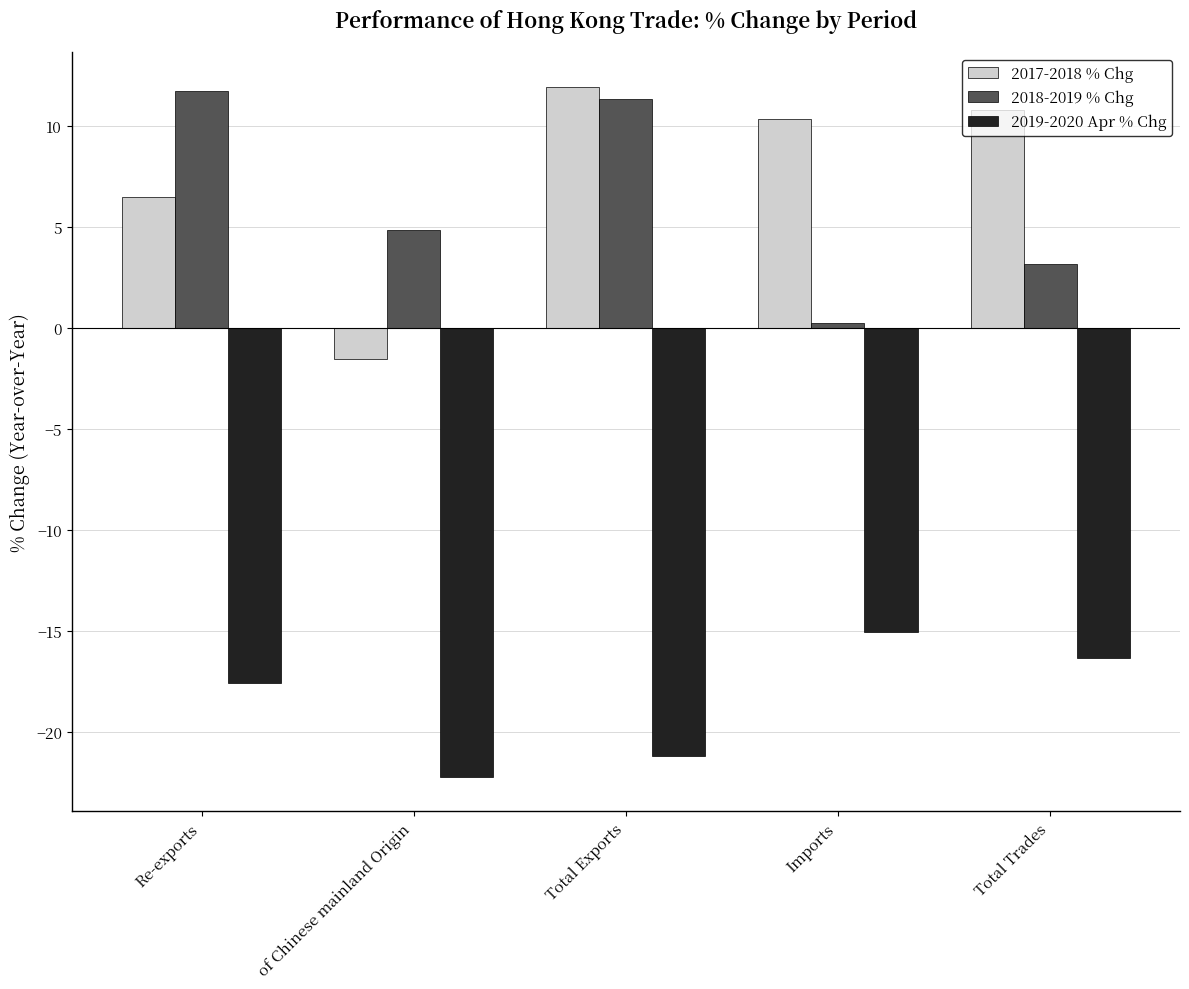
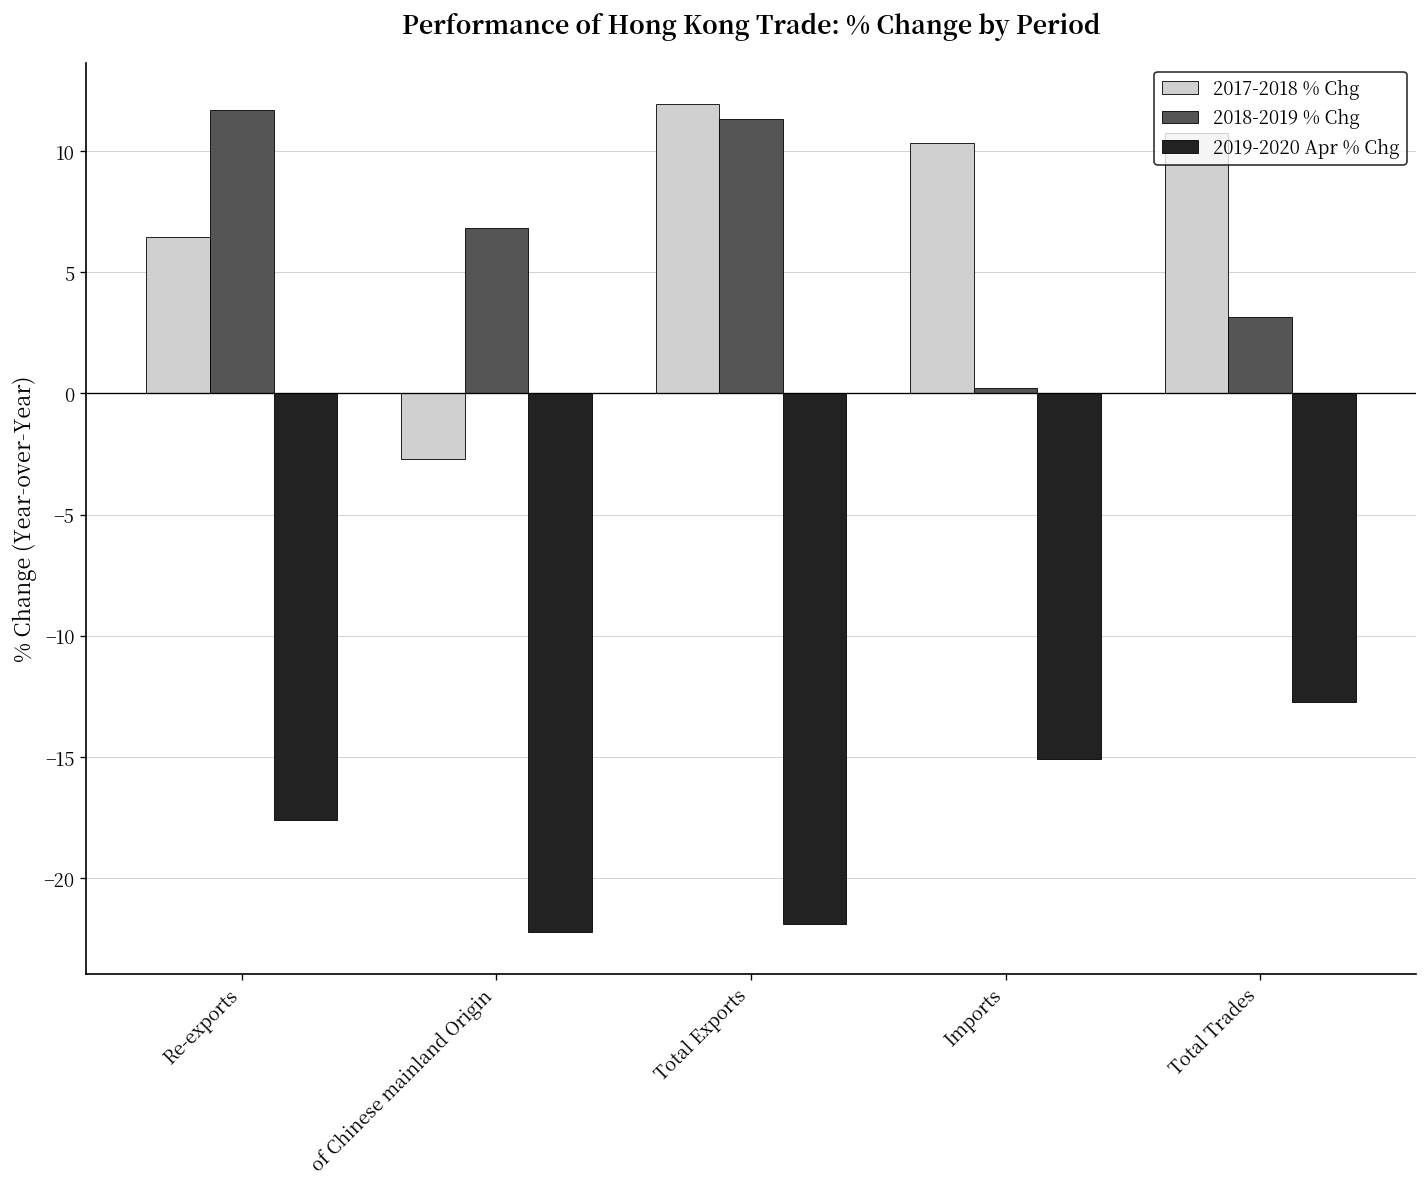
  {
    "2017-2018 % Chg": {
      "Re-exports": 6.4,
-     "of Chinese mainland Origin": -1.6,
+     "of Chinese mainland Origin": -2.7,
      "Total Exports": 11.9,
      "Imports": 10.3
    },
    "2018-2019 % Chg": {
      "Re-exports": 11.7,
-     "of Chinese mainland Origin": 4.8,
+     "of Chinese mainland Origin": 6.8,
      "Total Exports": 11.3,
      "Imports": 0.2,
      "Total Trades": 3.2
    },
    "2019-2020 Apr % Chg": {
      "Re-exports": -17.6,
      "of Chinese mainland Origin": -22.2,
-     "Total Exports": -21.2,
+     "Total Exports": -21.9,
      "Imports": -15.1,
-     "Total Trades": -16.3
+     "Total Trades": -12.7
    }
  }
